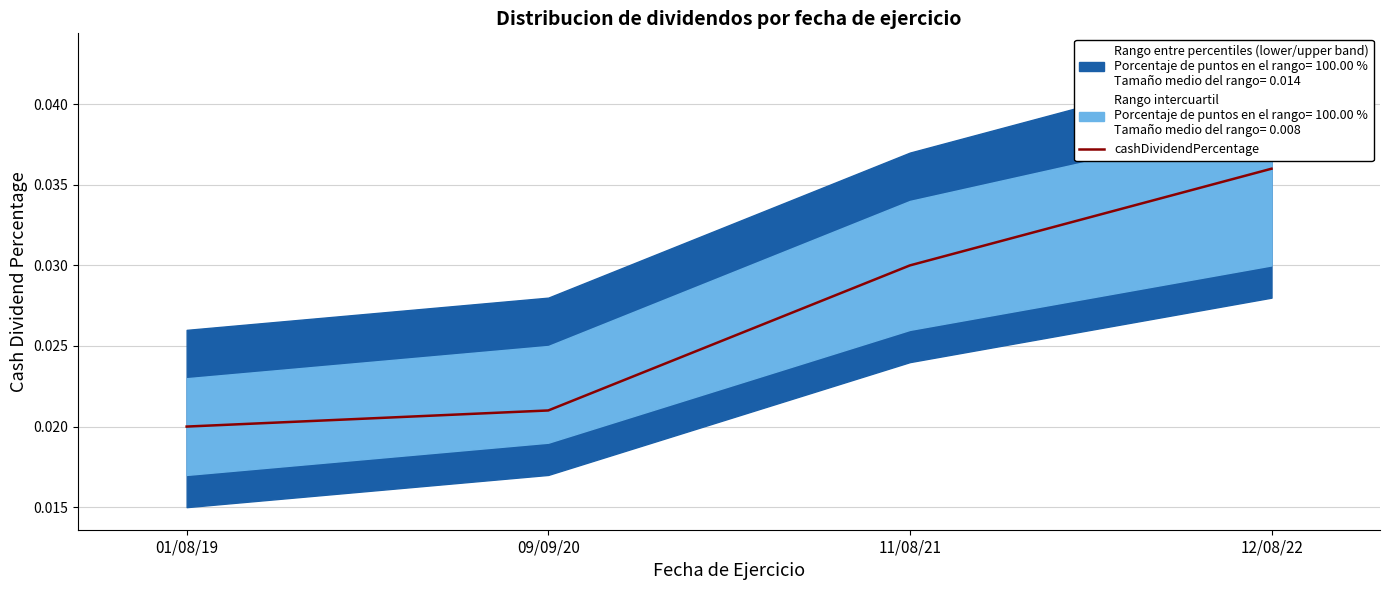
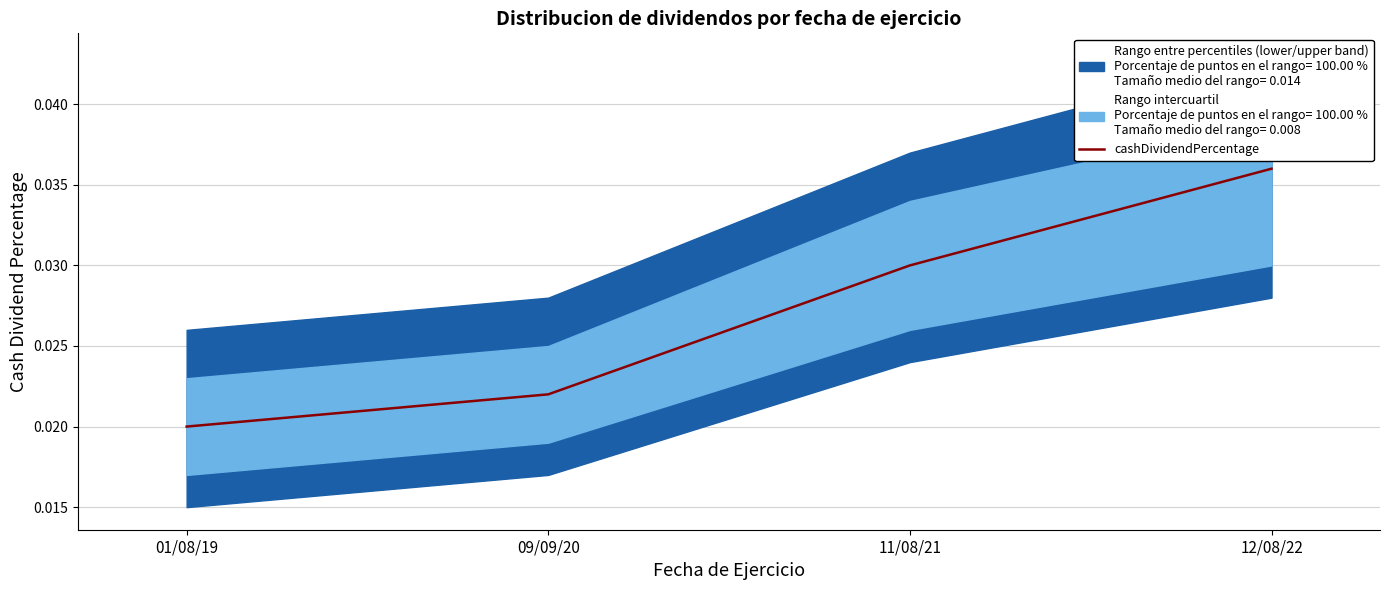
  {
    "cashDividendPercentage": {
      "01/08/19": 0.020,
-     "09/09/20": 0.021,
+     "09/09/20": 0.022,
      "11/08/21": 0.030,
      "12/08/22": 0.036
    }
  }
